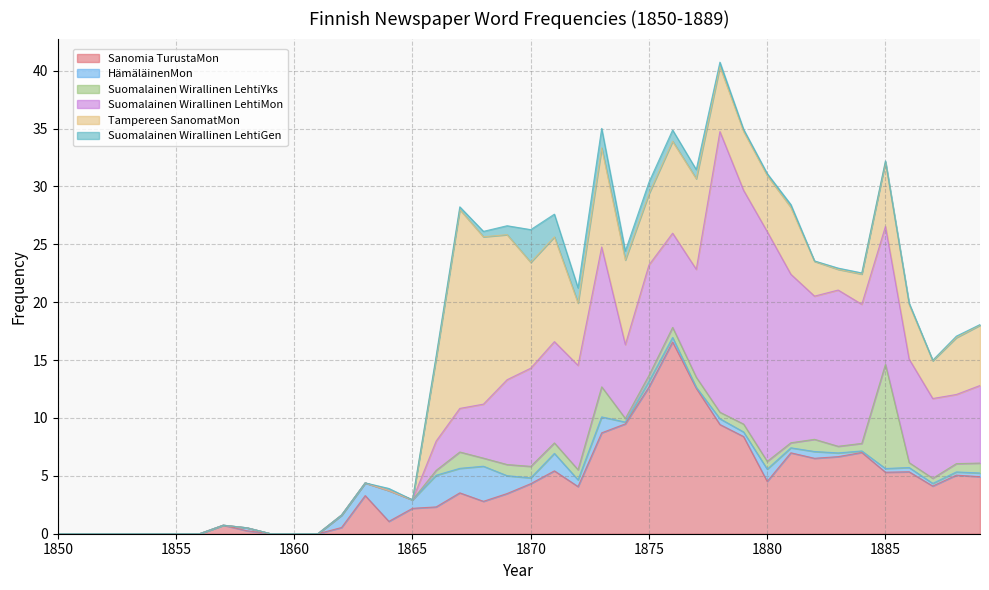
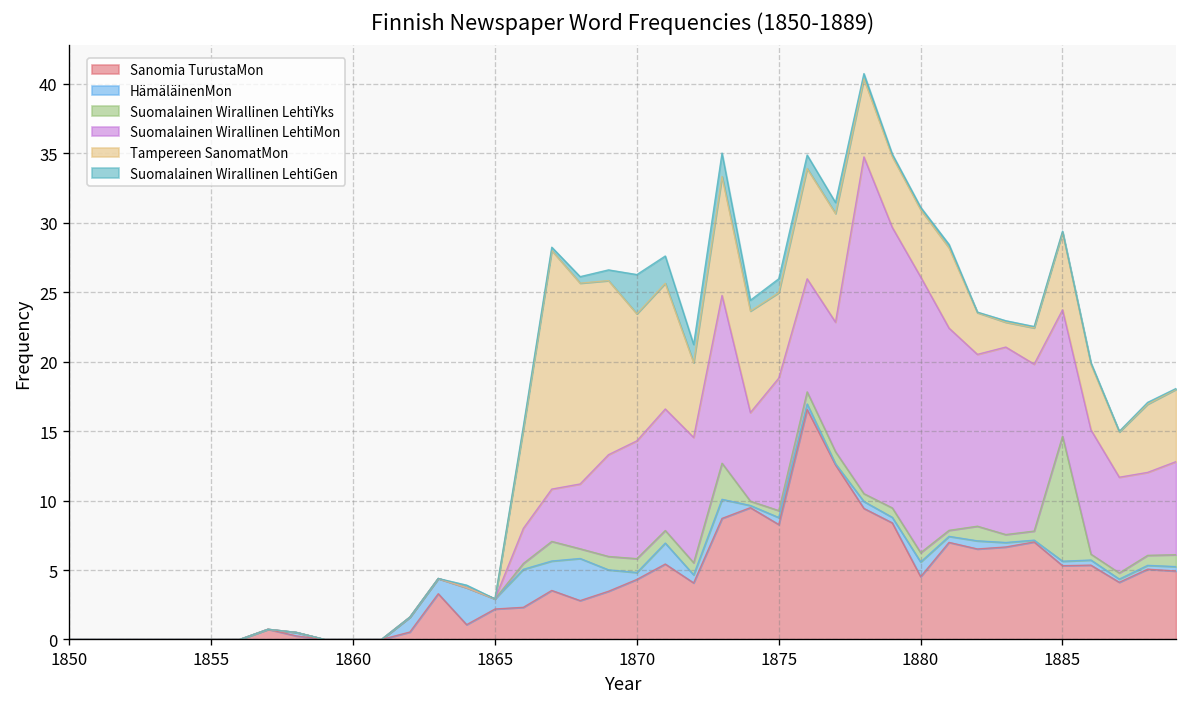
  {
    "Sanomia TurustaMon": {
      "1865": 2.2,
      "1870": 4.3,
-     "1875": 12.7,
+     "1875": 8.3,
      "1880": 4.5,
      "1885": 5.3
    },
    "Suomalainen Wirallinen LehtiYks": {
      "1870": 1.0,
      "1875": 0.5,
      "1880": 0.7,
      "1885": 9.0
    },
    "Suomalainen Wirallinen LehtiMon": {
      "1870": 8.5,
      "1875": 9.5,
      "1880": 19.9,
-     "1885": 11.9
+     "1885": 9.1
    },
    "Tampereen SanomatMon": {
      "1870": 9.1,
      "1875": 6.1
    }
  }
